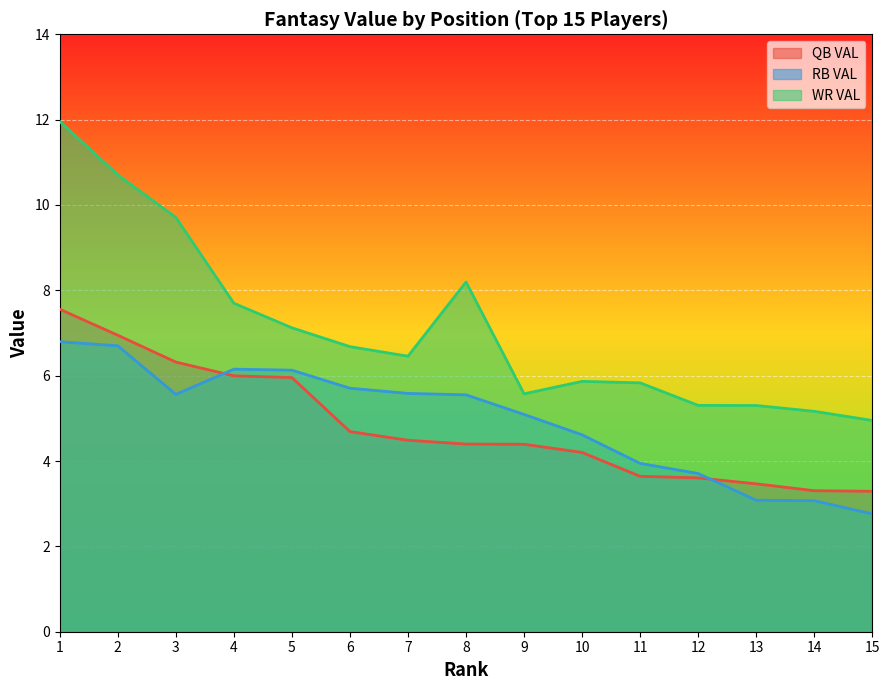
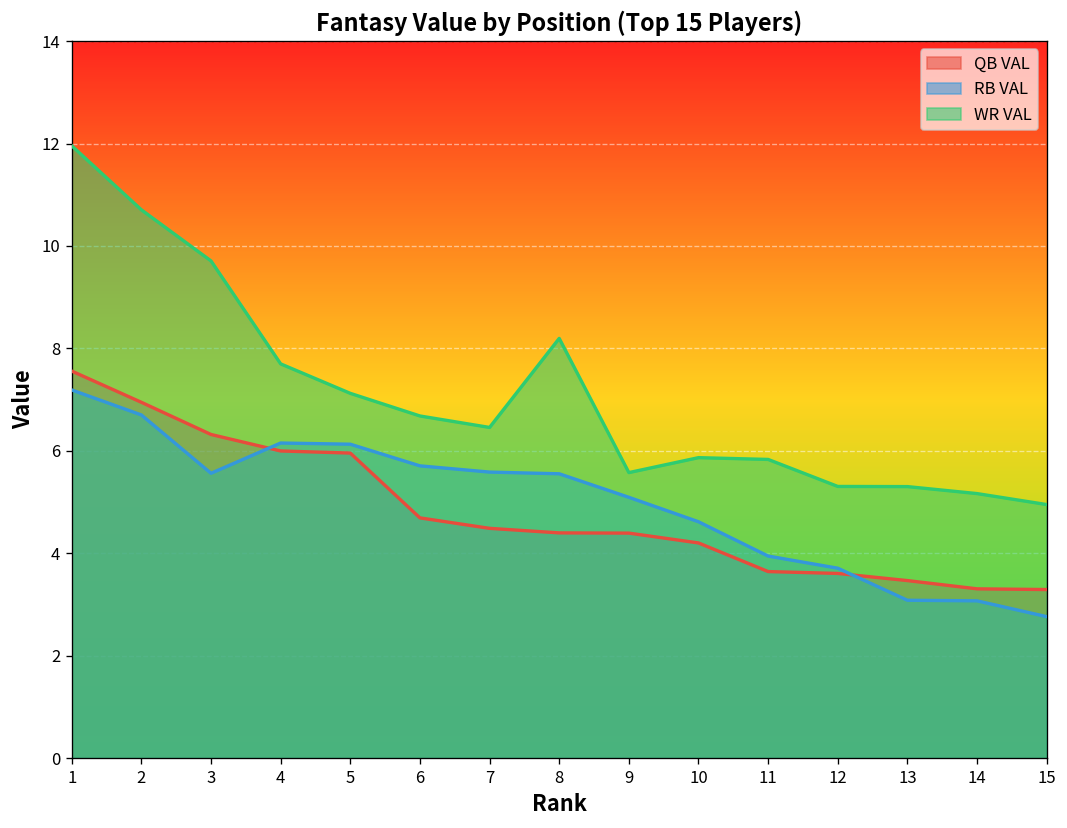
  {
    "QB VAL": {
      "1": 7.6,
      "2": 6.9,
      "3": 6.3,
      "4": 6.0,
      "5": 6.0,
      "6": 4.7,
      "7": 4.5,
      "8": 4.4,
      "9": 4.4,
      "10": 4.2,
      "11": 3.6,
      "12": 3.6,
      "13": 3.5,
      "14": 3.3,
      "15": 3.3
    },
    "RB VAL": {
-     "1": 6.8,
+     "1": 7.2,
      "2": 6.7,
      "3": 5.6,
      "4": 6.2,
      "5": 6.1,
      "6": 5.7,
      "7": 5.6,
      "8": 5.6,
      "9": 5.1,
      "10": 4.6,
      "11": 3.9,
      "12": 3.7,
      "13": 3.1,
      "14": 3.1,
      "15": 2.8
    },
    "WR VAL": {
      "1": 12.0,
      "2": 10.7,
      "3": 9.7,
      "4": 7.7,
      "5": 7.1,
      "6": 6.7,
      "7": 6.5,
      "8": 8.2,
      "9": 5.6,
      "10": 5.9,
      "11": 5.8,
      "12": 5.3,
      "13": 5.3,
      "14": 5.2,
      "15": 5.0
    }
  }
